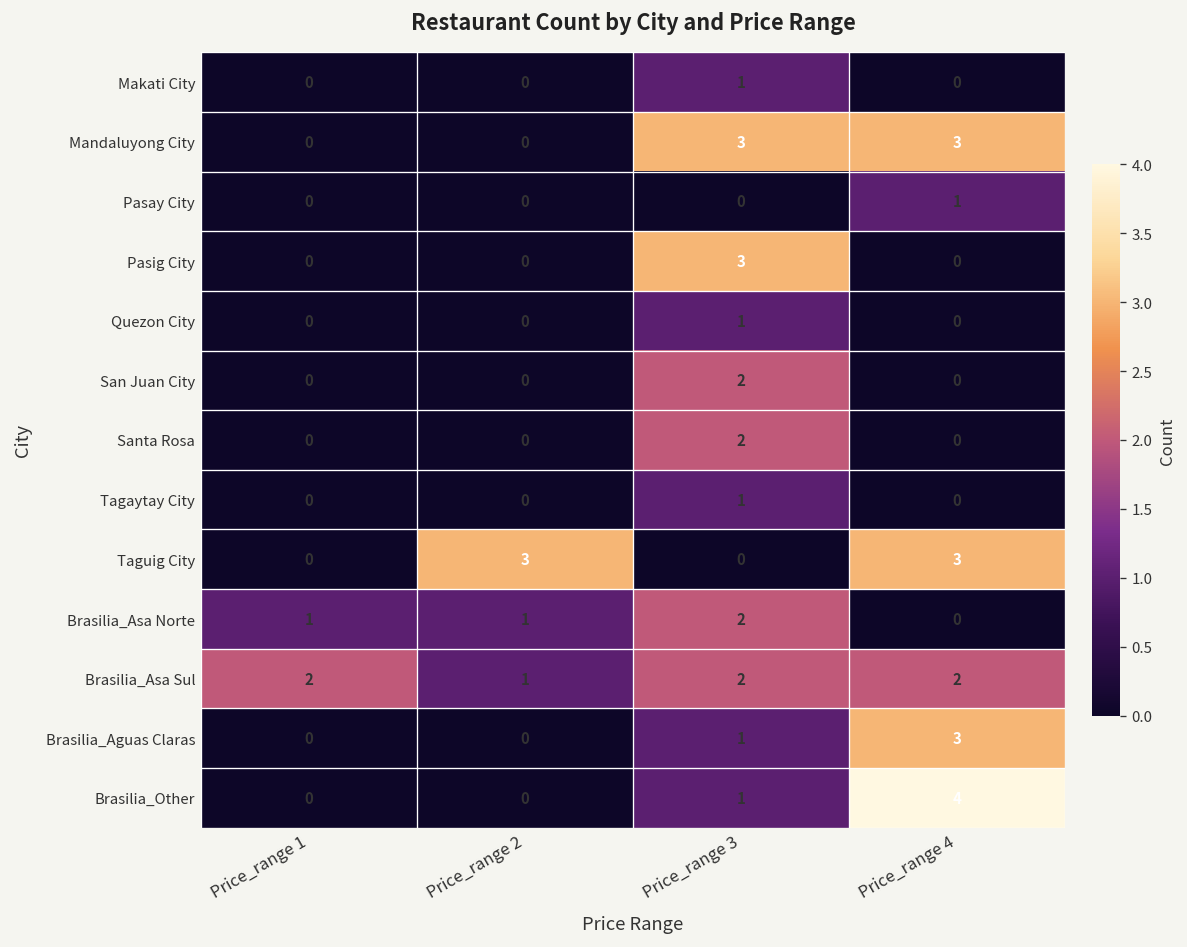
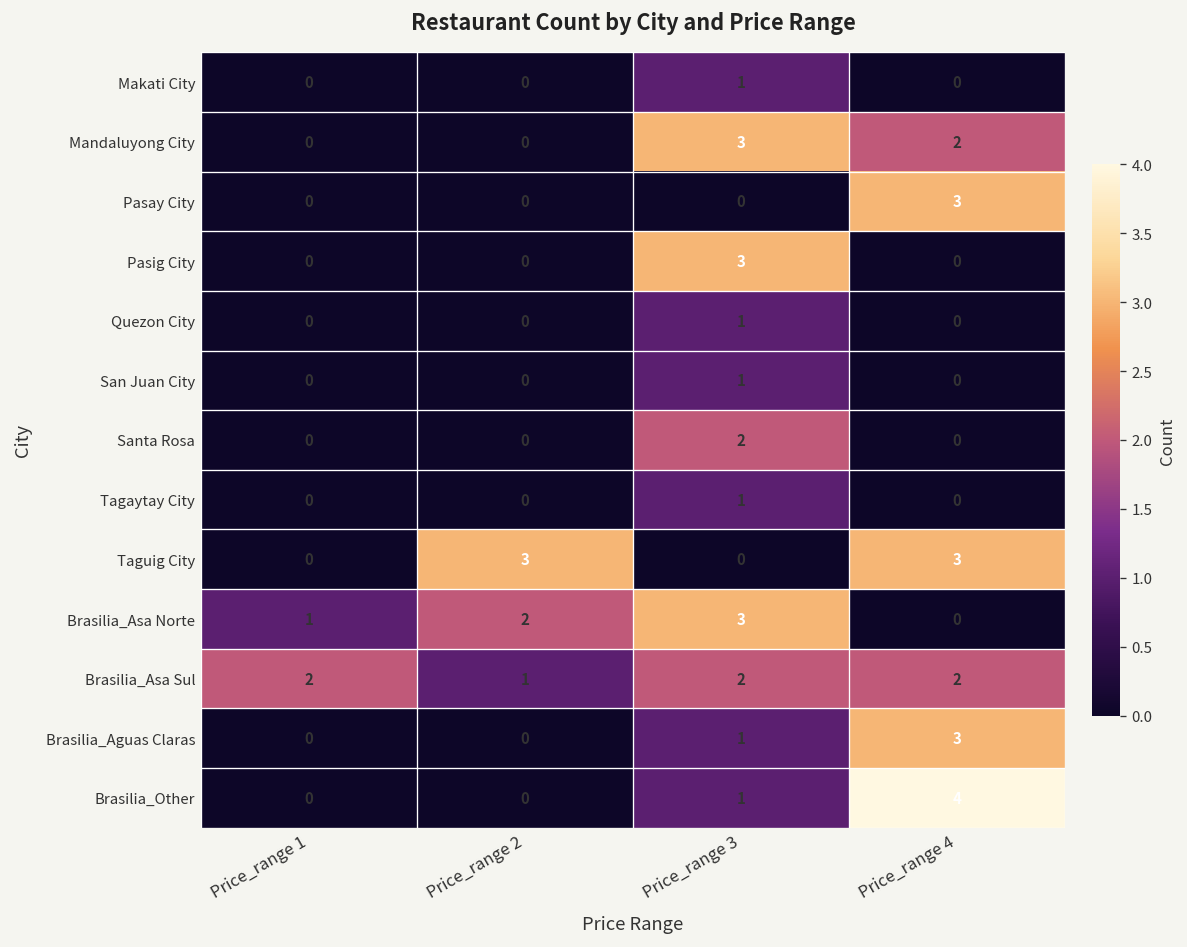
  {
    "Makati City": {
      "Price_range 3": 1
    },
    "Mandaluyong City": {
      "Price_range 3": 3,
-     "Price_range 4": 3
+     "Price_range 4": 2
    },
    "Pasay City": {
-     "Price_range 4": 1
+     "Price_range 4": 3
    },
    "Pasig City": {
      "Price_range 3": 3
    },
    "Quezon City": {
      "Price_range 3": 1
    },
    "San Juan City": {
-     "Price_range 3": 2
+     "Price_range 3": 1
    },
    "Santa Rosa": {
      "Price_range 3": 2
    },
    "Tagaytay City": {
      "Price_range 3": 1
    },
    "Taguig City": {
      "Price_range 2": 3,
      "Price_range 4": 3
    },
    "Brasilia_Asa Norte": {
      "Price_range 1": 1,
-     "Price_range 2": 1,
-     "Price_range 3": 2
+     "Price_range 2": 2,
+     "Price_range 3": 3
    },
    "Brasilia_Asa Sul": {
      "Price_range 1": 2,
      "Price_range 2": 1,
      "Price_range 3": 2,
      "Price_range 4": 2
    },
    "Brasilia_Aguas Claras": {
      "Price_range 3": 1,
      "Price_range 4": 3
    },
    "Brasilia_Other": {
      "Price_range 3": 1
    }
  }
